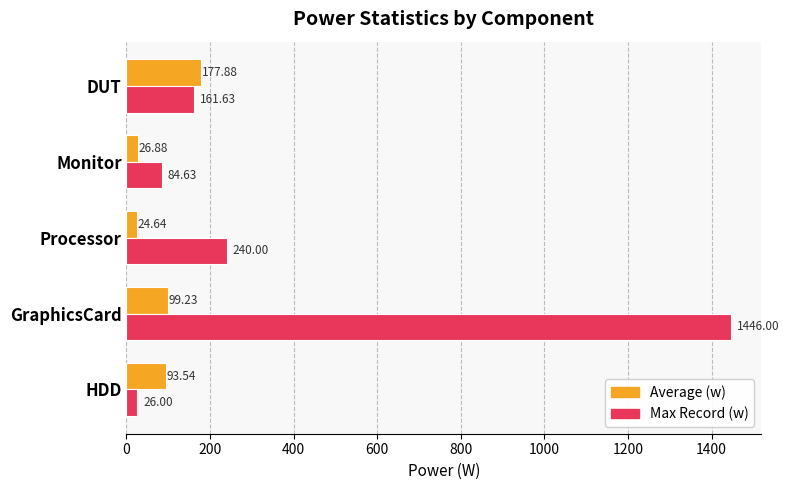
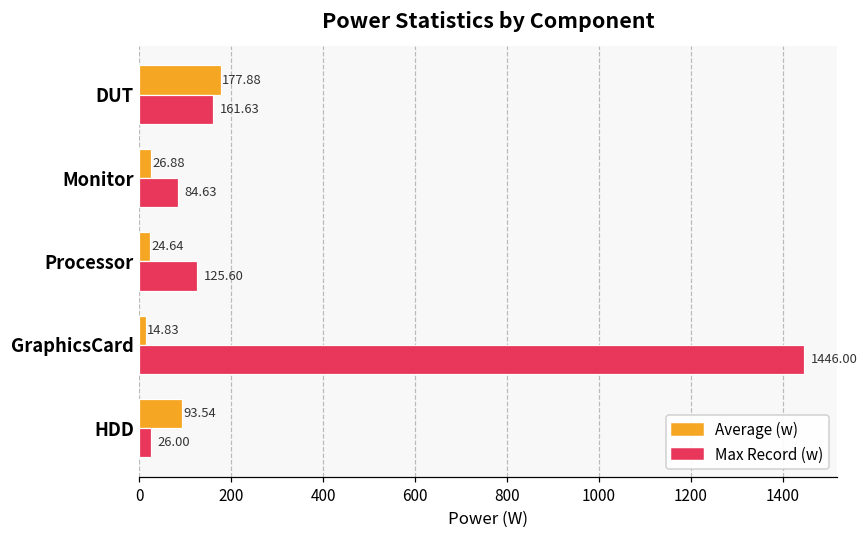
  {
    "Average (w)": {
      "DUT": 177.88,
      "Monitor": 26.88,
      "Processor": 24.64,
-     "GraphicsCard": 99.23,
+     "GraphicsCard": 14.83,
      "HDD": 93.54
    },
    "Max Record (w)": {
      "DUT": 161.63,
      "Monitor": 84.63,
-     "Processor": 240.00,
+     "Processor": 125.60,
      "GraphicsCard": 1446.00,
      "HDD": 26.00
    }
  }
